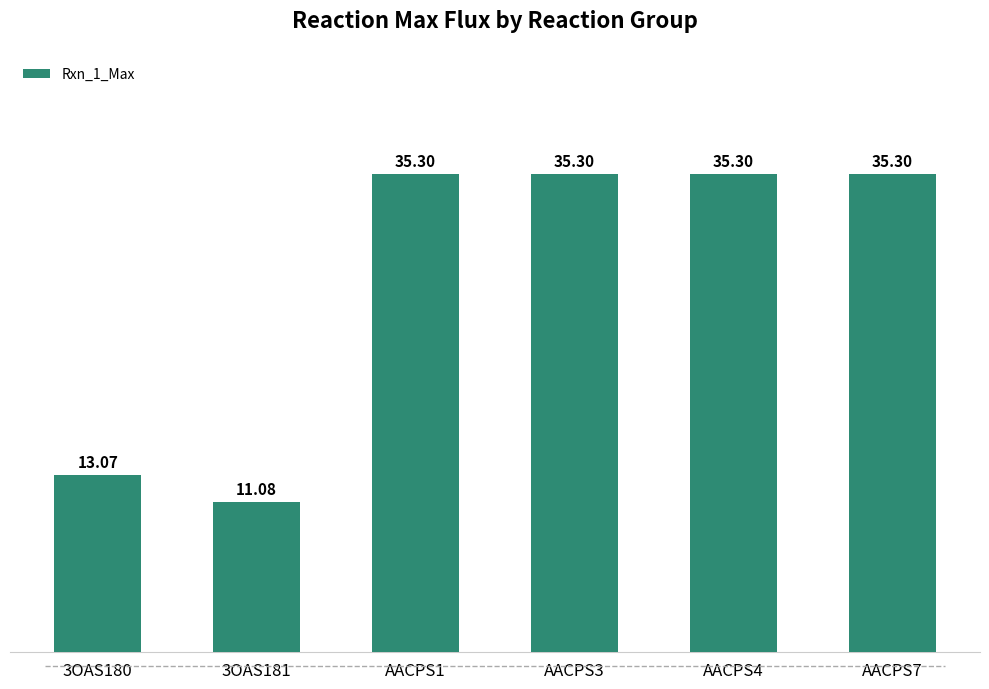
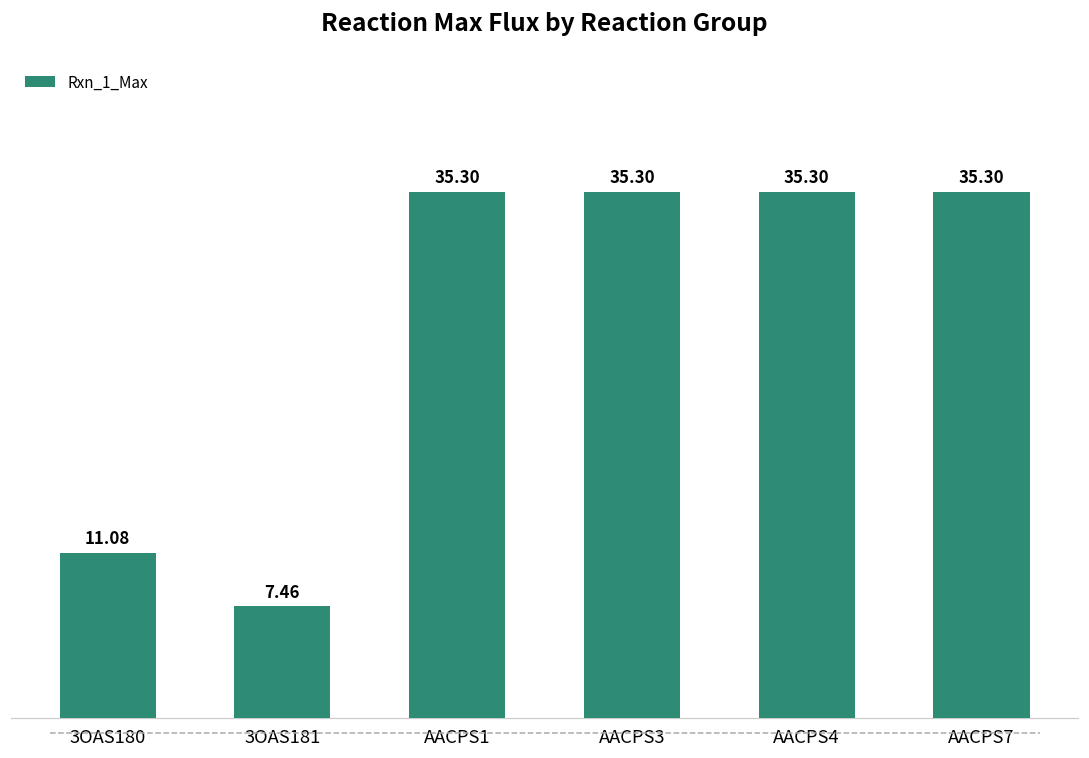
  {
-   "3OAS180": 13.07,
-   "3OAS181": 11.08,
+   "3OAS180": 11.08,
+   "3OAS181": 7.46,
    "AACPS1": 35.30,
    "AACPS3": 35.30,
    "AACPS4": 35.30,
    "AACPS7": 35.30
  }
